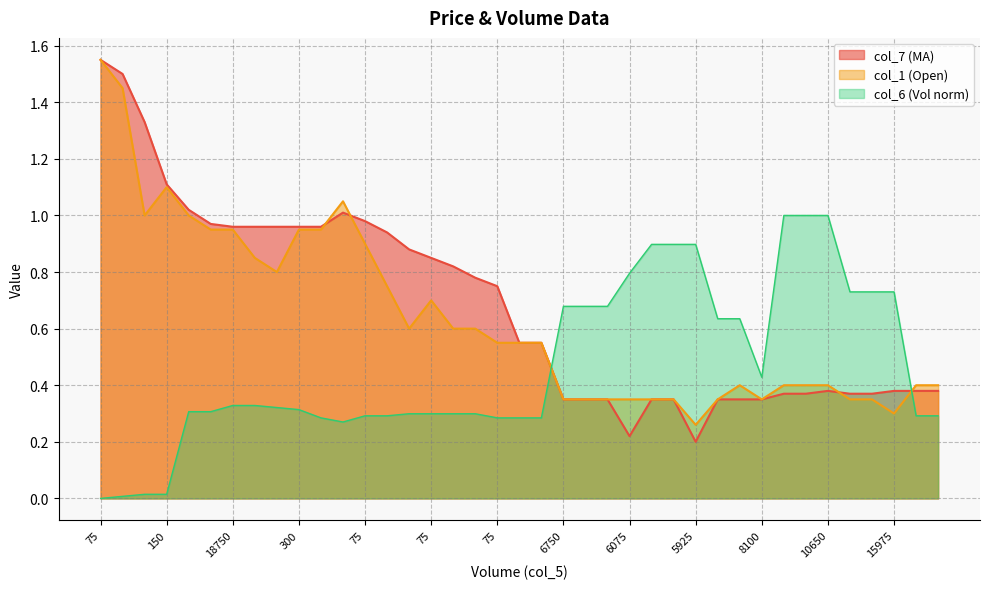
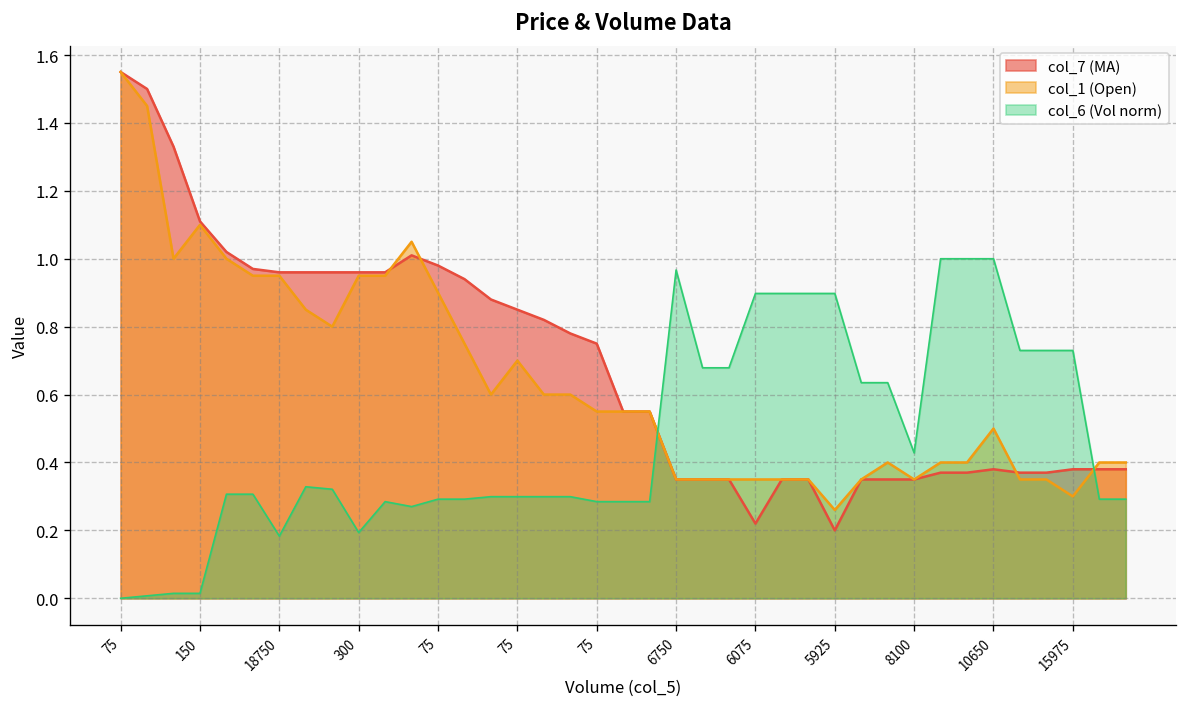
  {
    "col_7 (MA)": {
      "150": 1.11,
      "18750": 0.96,
      "300": 0.96,
      "6075": 0.22,
      "5925": 0.20,
      "10650": 0.38,
      "15975": 0.38
    },
    "col_1 (Open)": {
      "150": 1.1,
      "18750": 0.95,
      "300": 0.95,
      "6075": 0.35,
      "5925": 0.26,
-     "10650": 0.4,
+     "10650": 0.5,
      "15975": 0.3
    },
    "col_6 (Vol norm)": {
      "150": 0.01,
-     "18750": 0.33,
-     "300": 0.31,
-     "6750": 0.68,
-     "6075": 0.80,
+     "18750": 0.18,
+     "300": 0.19,
+     "6750": 0.97,
+     "6075": 0.90,
      "5925": 0.90,
      "8100": 0.43,
      "10650": 1.00,
      "15975": 0.73
    }
  }
